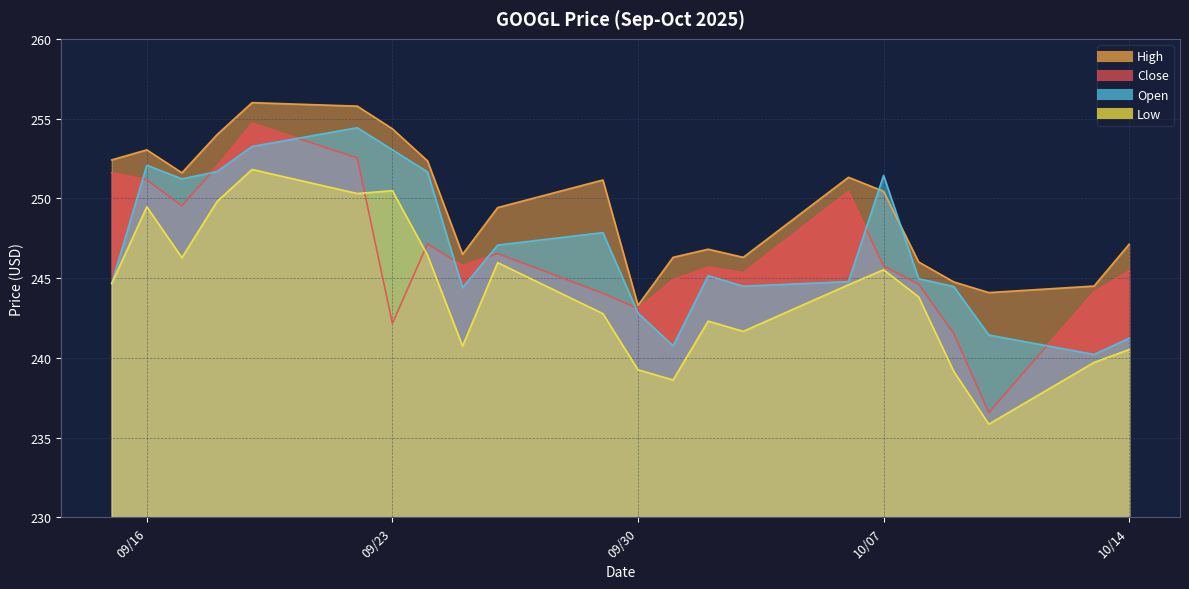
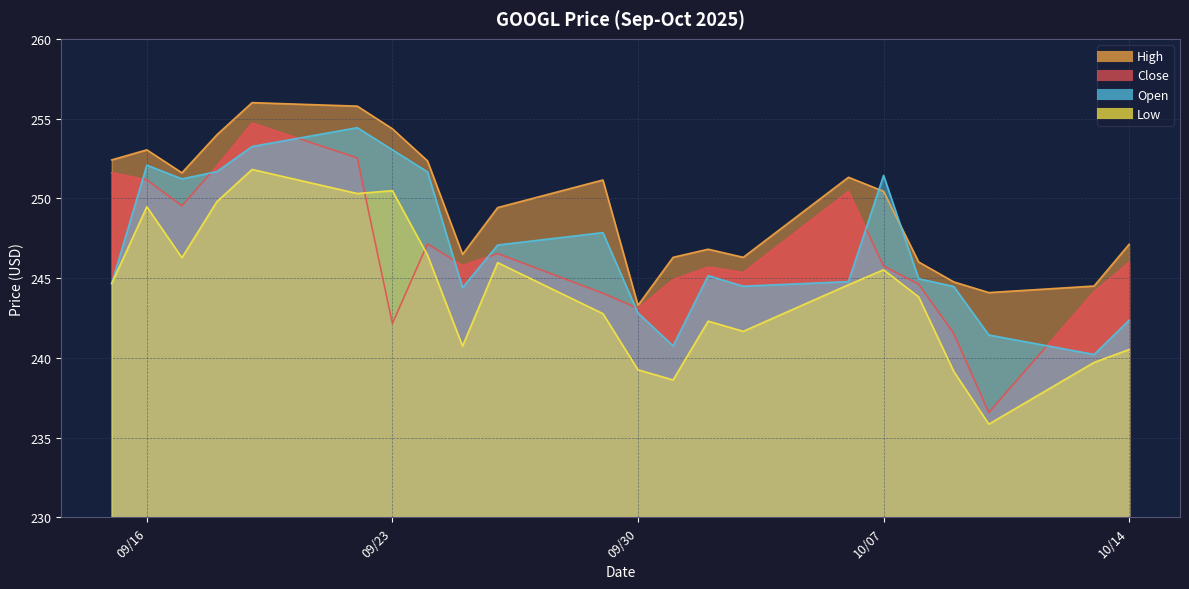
  {
    "Close": {
      "09/16": 251.2,
      "09/23": 242.1,
      "09/30": 243.1,
      "10/07": 245.8,
-     "10/14": 245.4
+     "10/14": 246.0
    },
    "Open": {
      "09/16": 252.1,
      "09/23": 253.0,
      "09/30": 242.8,
      "10/07": 251.4,
-     "10/14": 241.2
+     "10/14": 242.4
    }
  }
